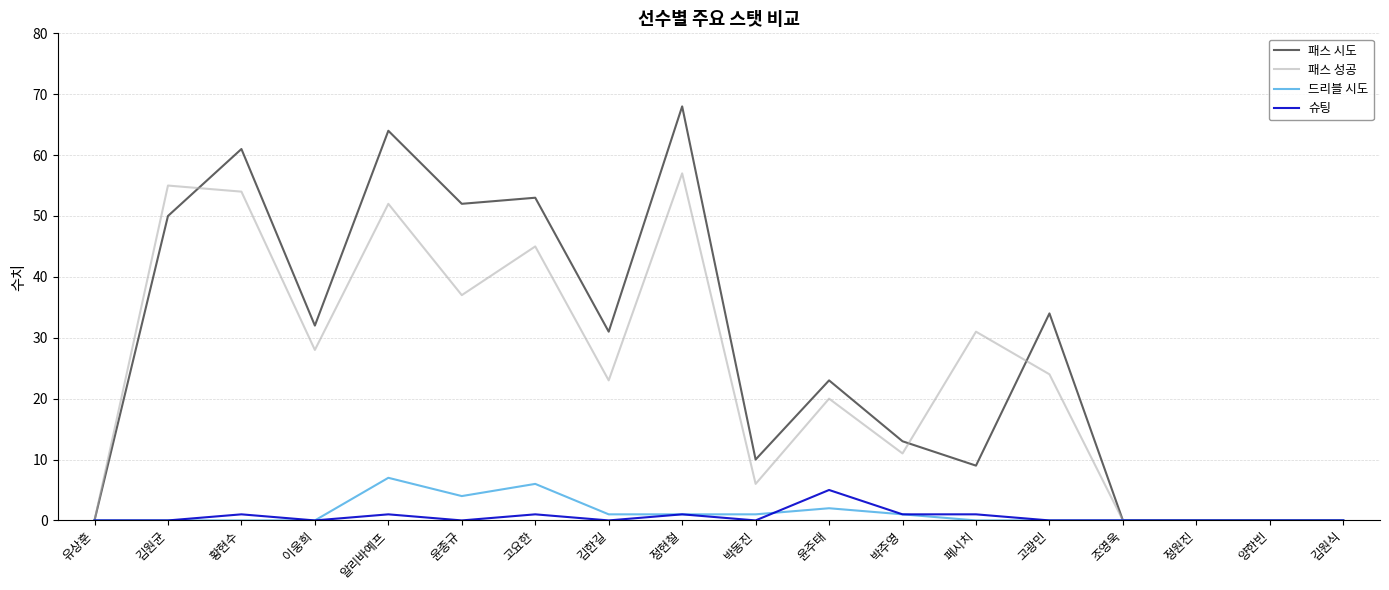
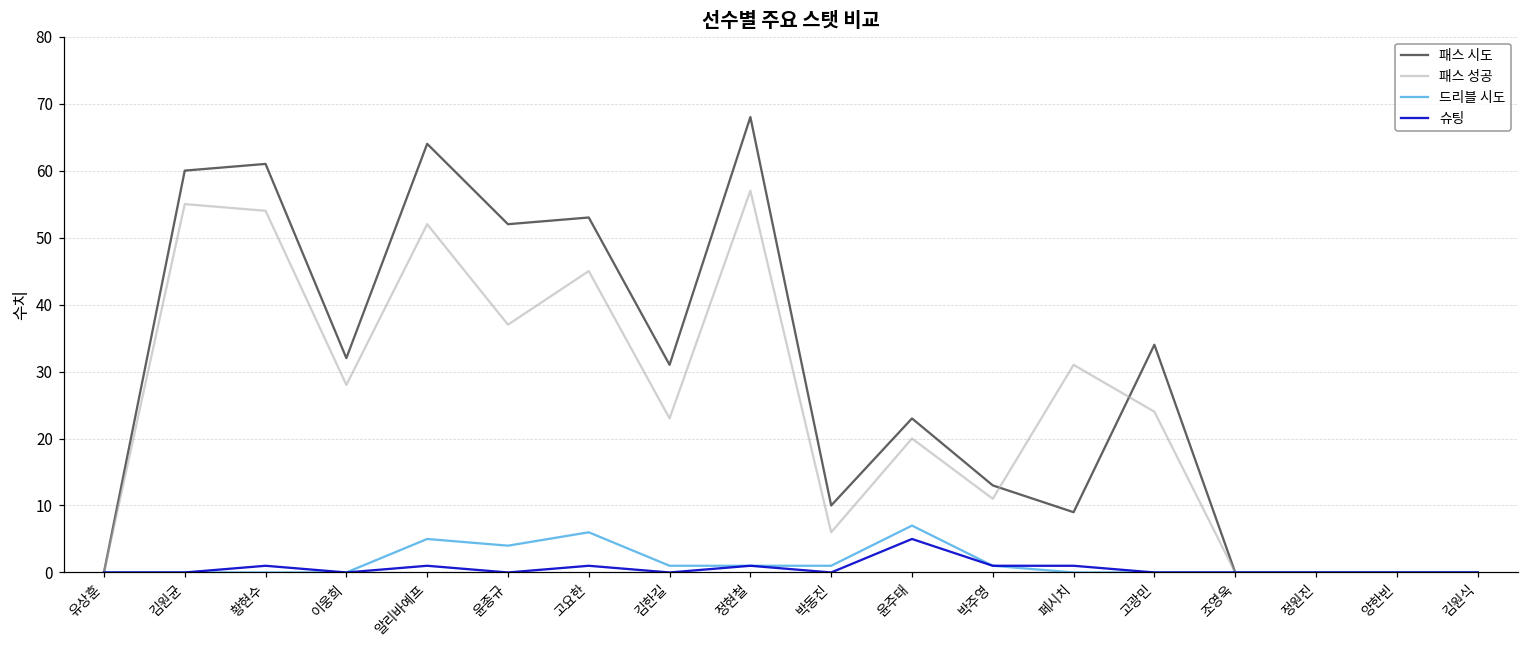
  {
    "패스 시도": {
-     "김원균": 50,
+     "김원균": 60,
      "황현수": 61,
      "이웅희": 32,
      "알리바예프": 64,
      "윤종규": 52,
      "고요한": 53,
      "김한길": 31,
      "정현철": 68,
      "박동진": 10,
      "윤주태": 23,
      "박주영": 13,
      "페시치": 9,
      "고광민": 34
    },
    "패스 성공": {
      "김원균": 55,
      "황현수": 54,
      "이웅희": 28,
      "알리바예프": 52,
      "윤종규": 37,
      "고요한": 45,
      "김한길": 23,
      "정현철": 57,
      "박동진": 6,
      "윤주태": 20,
      "박주영": 11,
      "페시치": 31,
      "고광민": 24
    },
    "드리블 시도": {
      "황현수": 0,
-     "알리바예프": 7,
+     "알리바예프": 5,
      "윤종규": 4,
      "고요한": 6,
      "김한길": 1,
      "박동진": 1,
-     "윤주태": 2,
+     "윤주태": 7,
      "페시치": 0
    },
    "슈팅": {
      "황현수": 1,
      "알리바예프": 1,
      "윤종규": 0,
      "고요한": 1,
      "김한길": 0,
      "박동진": 0,
      "윤주태": 5,
      "페시치": 1
    }
  }
